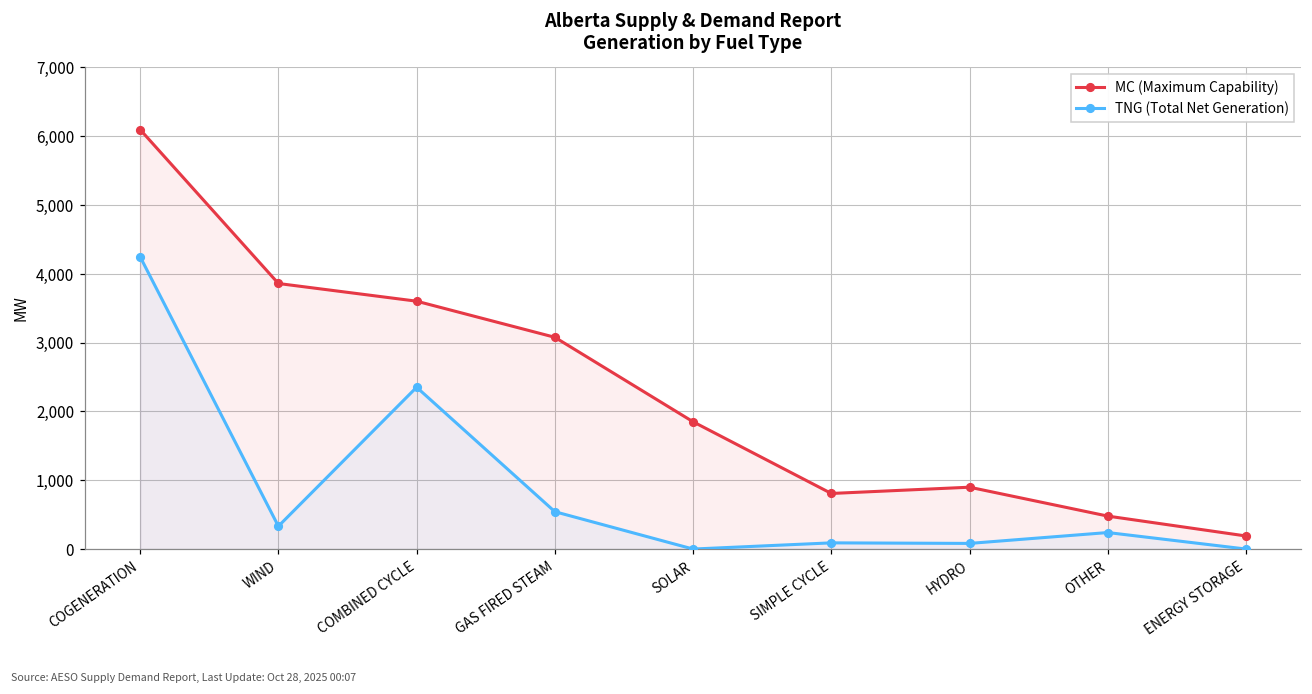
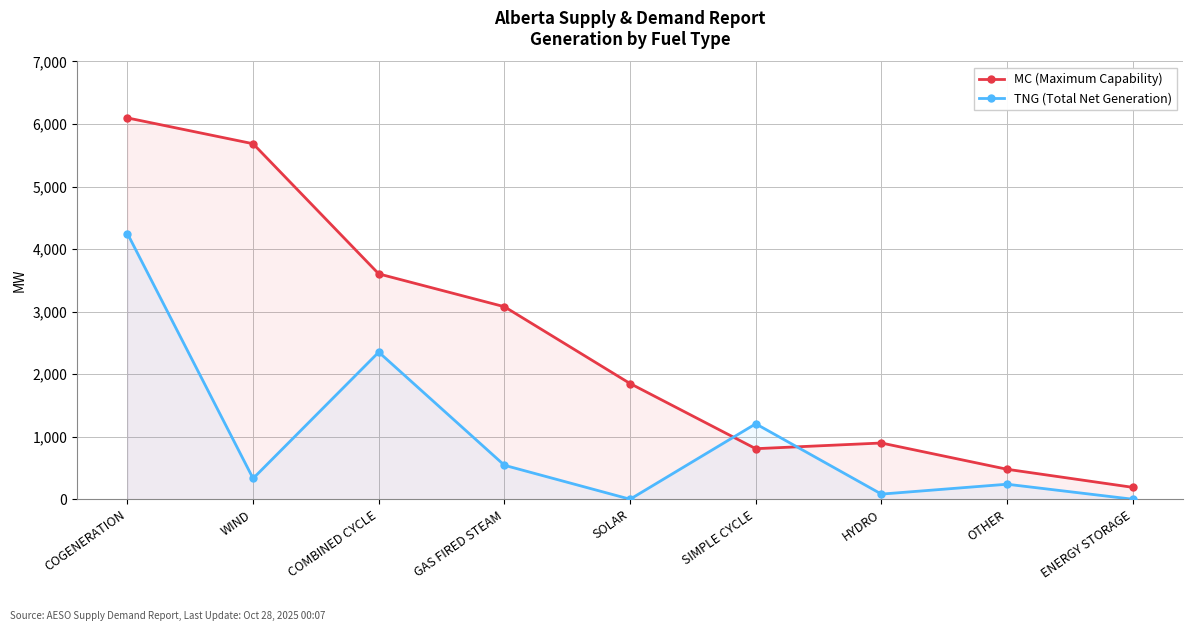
  {
    "MC (Maximum Capability)": {
      "COGENERATION": "6,100",
-     "WIND": "3,900",
+     "WIND": "5,700",
      "COMBINED CYCLE": "3,600",
      "GAS FIRED STEAM": "3,100",
      "SOLAR": "1,900",
      "SIMPLE CYCLE": "800",
      "HYDRO": "900",
      "OTHER": "500",
      "ENERGY STORAGE": "200"
    },
    "TNG (Total Net Generation)": {
      "COGENERATION": "4,200",
      "WIND": "300",
      "COMBINED CYCLE": "2,400",
      "GAS FIRED STEAM": "500",
      "SOLAR": "0",
-     "SIMPLE CYCLE": "100",
+     "SIMPLE CYCLE": "1,200",
      "HYDRO": "100",
      "OTHER": "200",
      "ENERGY STORAGE": "0"
    }
  }
